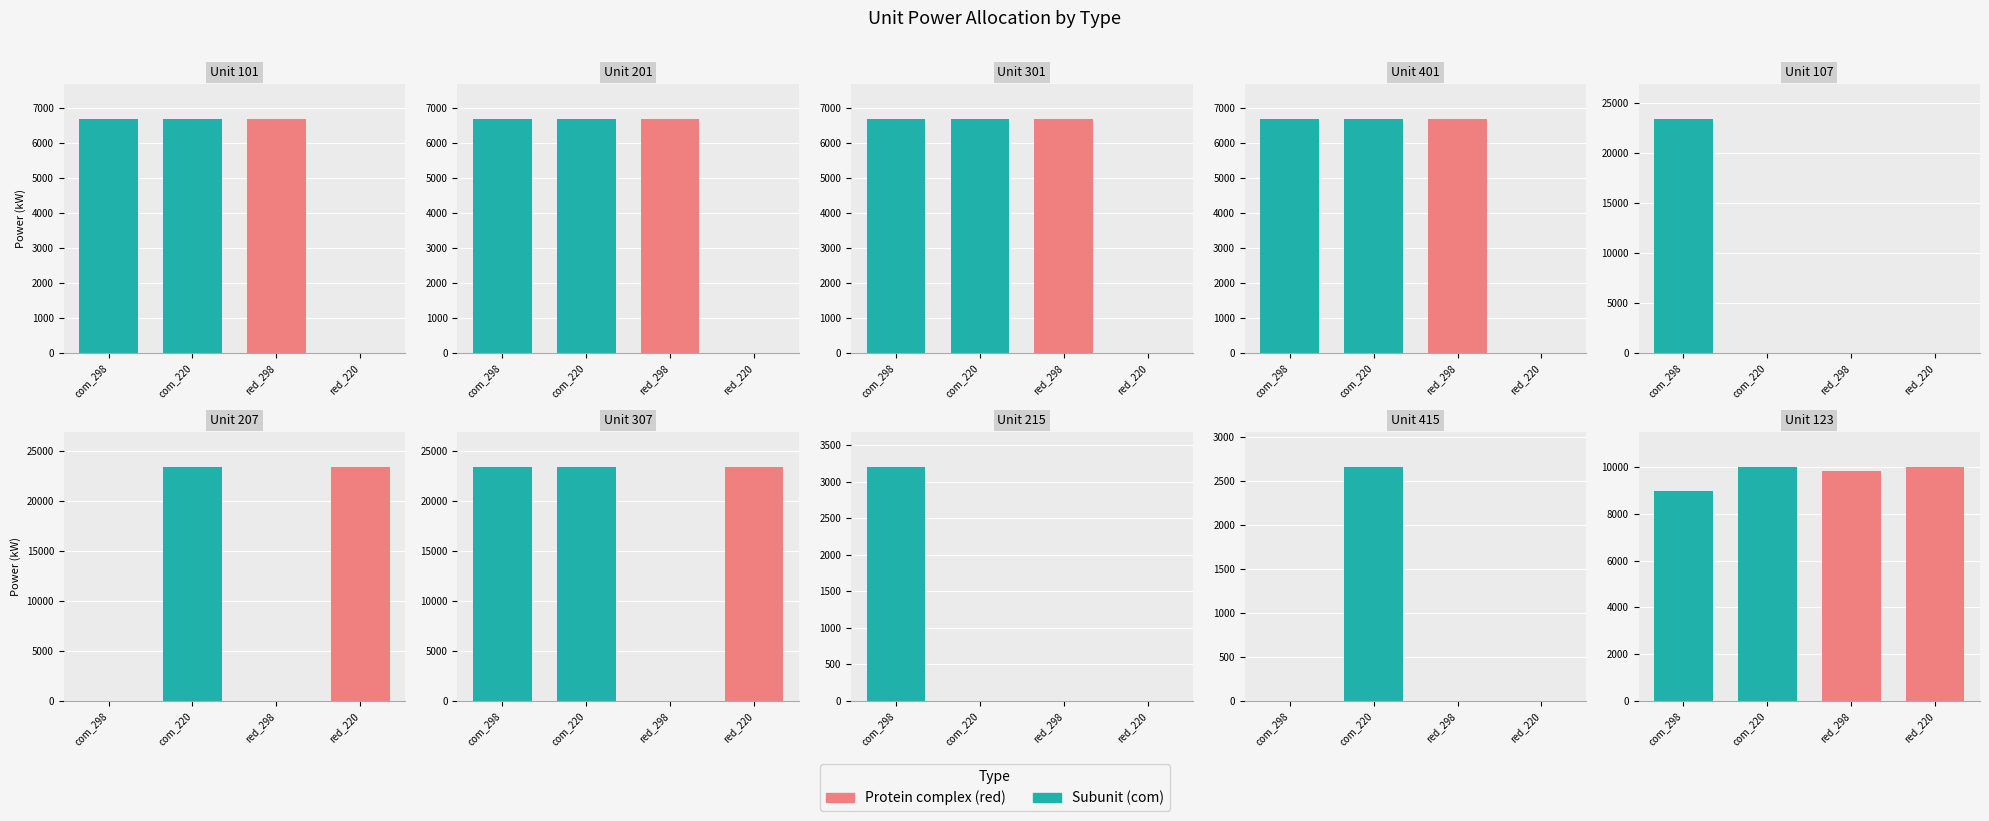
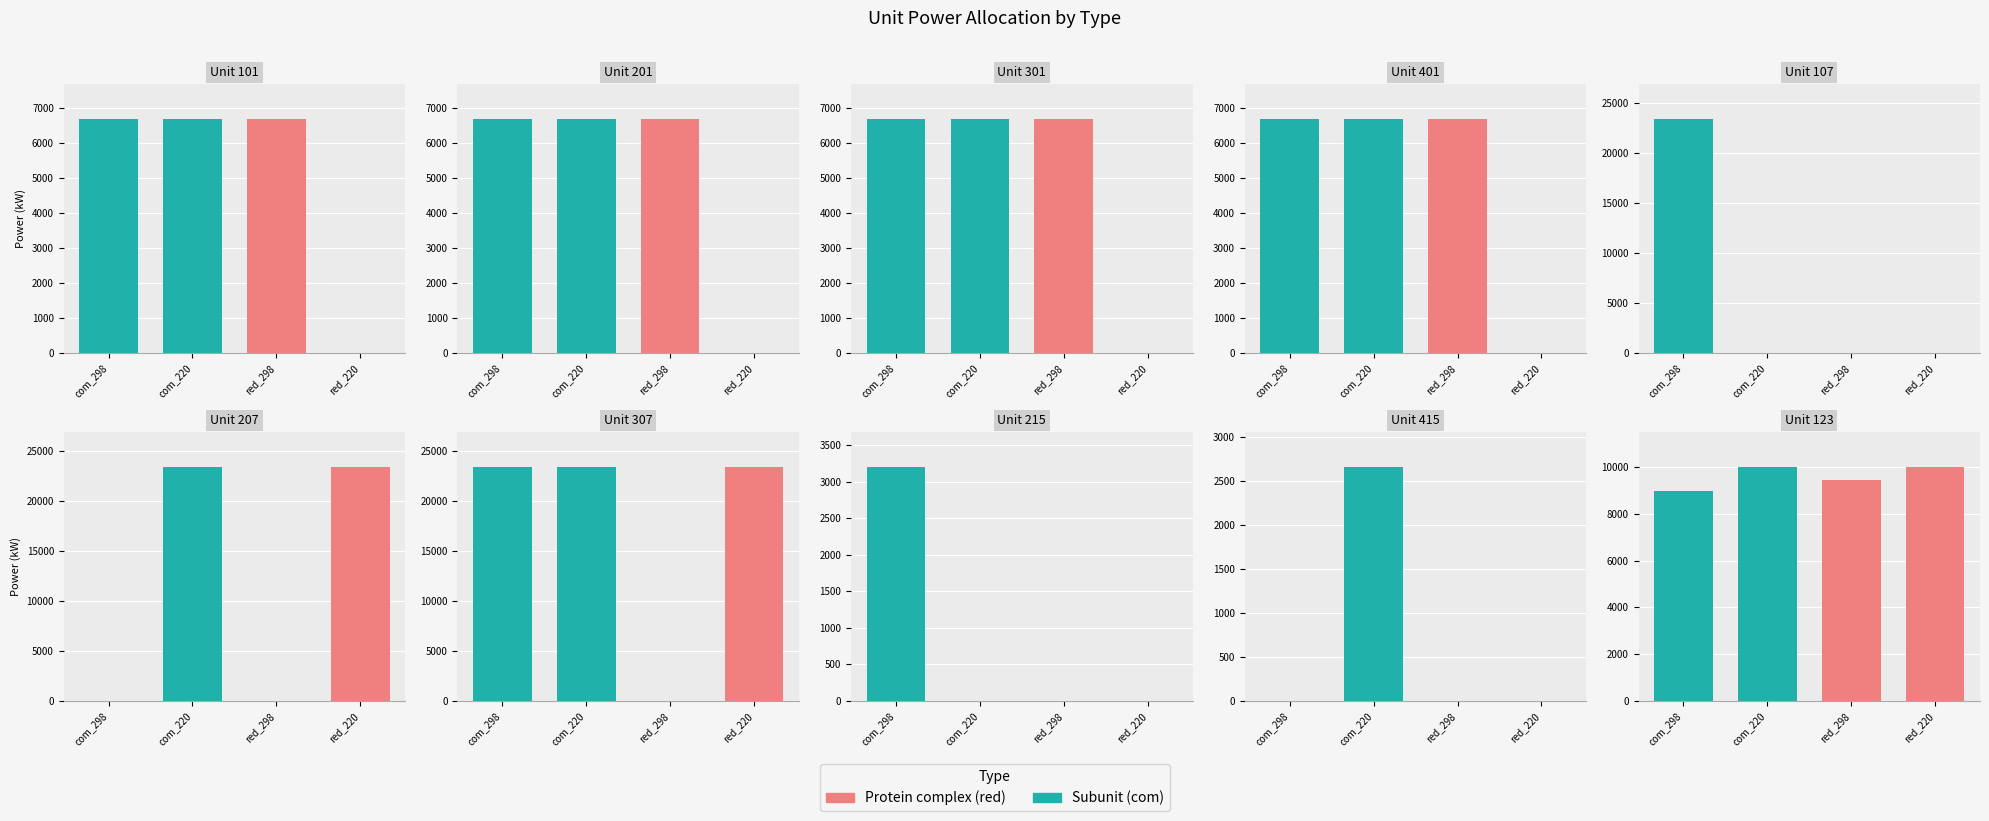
  {
    "Unit 101": {
      "com_298": 6700,
      "com_220": 6700,
      "red_298": 6700,
      "red_220": 0
    },
    "Unit 201": {
      "com_298": 6700,
      "com_220": 6700,
      "red_298": 6700,
      "red_220": 0
    },
    "Unit 301": {
      "com_298": 6700,
      "com_220": 6700,
      "red_298": 6700,
      "red_220": 0
    },
    "Unit 401": {
      "com_298": 6700,
      "com_220": 6700,
      "red_298": 6700,
      "red_220": 0
    },
    "Unit 107": {
      "com_298": 23300,
      "com_220": 0,
      "red_298": 0,
      "red_220": 0
    },
    "Unit 207": {
      "com_298": 0,
      "com_220": 23300,
      "red_298": 0,
      "red_220": 23300
    },
    "Unit 307": {
      "com_298": 23300,
      "com_220": 23300,
      "red_298": 0,
      "red_220": 23300
    },
    "Unit 215": {
      "com_298": 3200,
      "com_220": 0,
      "red_298": 0,
      "red_220": 0
    },
    "Unit 415": {
      "com_298": 0,
      "com_220": 2700,
      "red_298": 0,
      "red_220": 0
    },
    "Unit 123": {
      "com_298": 9000,
      "com_220": 10000,
-     "red_298": 9800,
+     "red_298": 9500,
      "red_220": 10000
    }
  }
